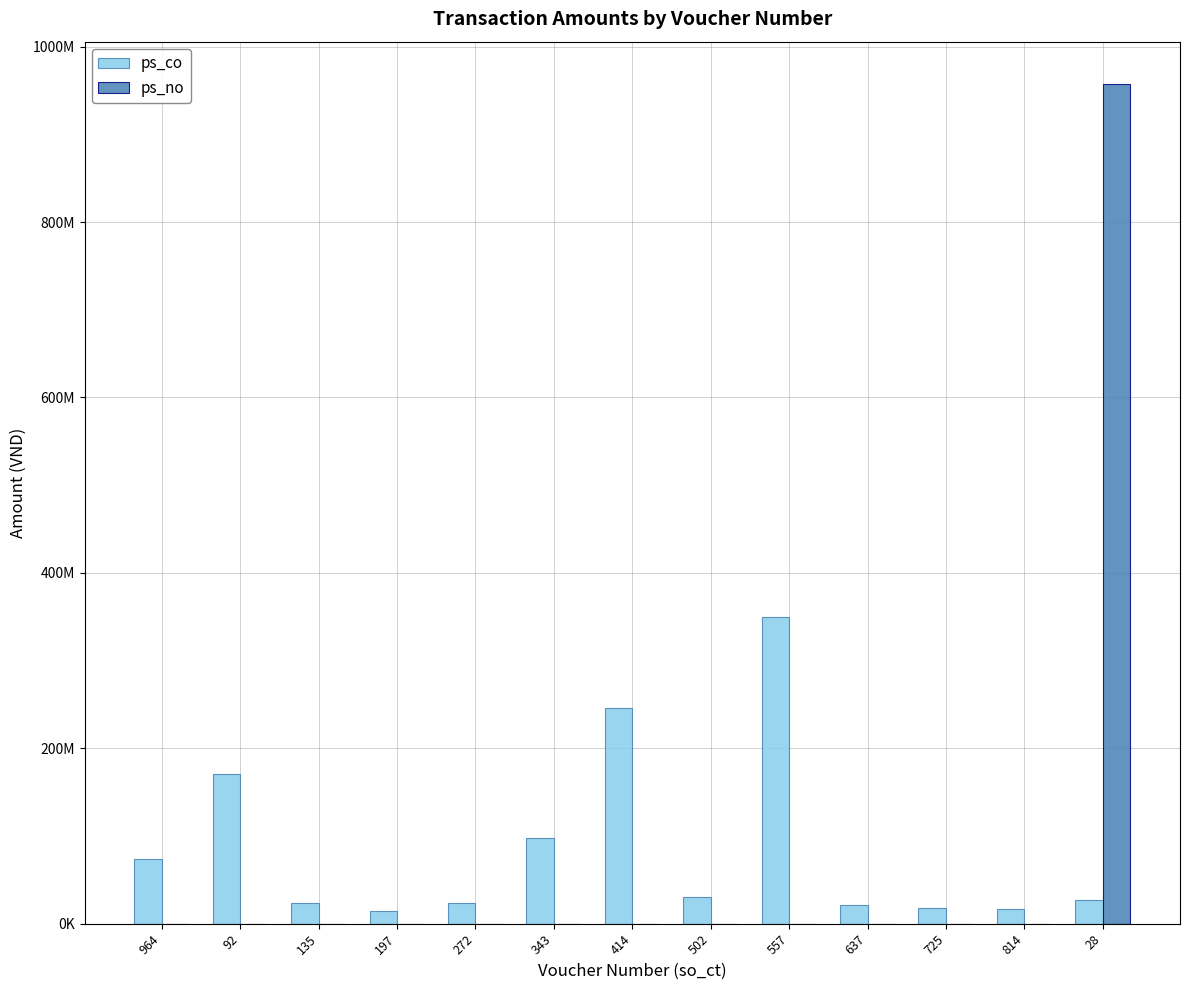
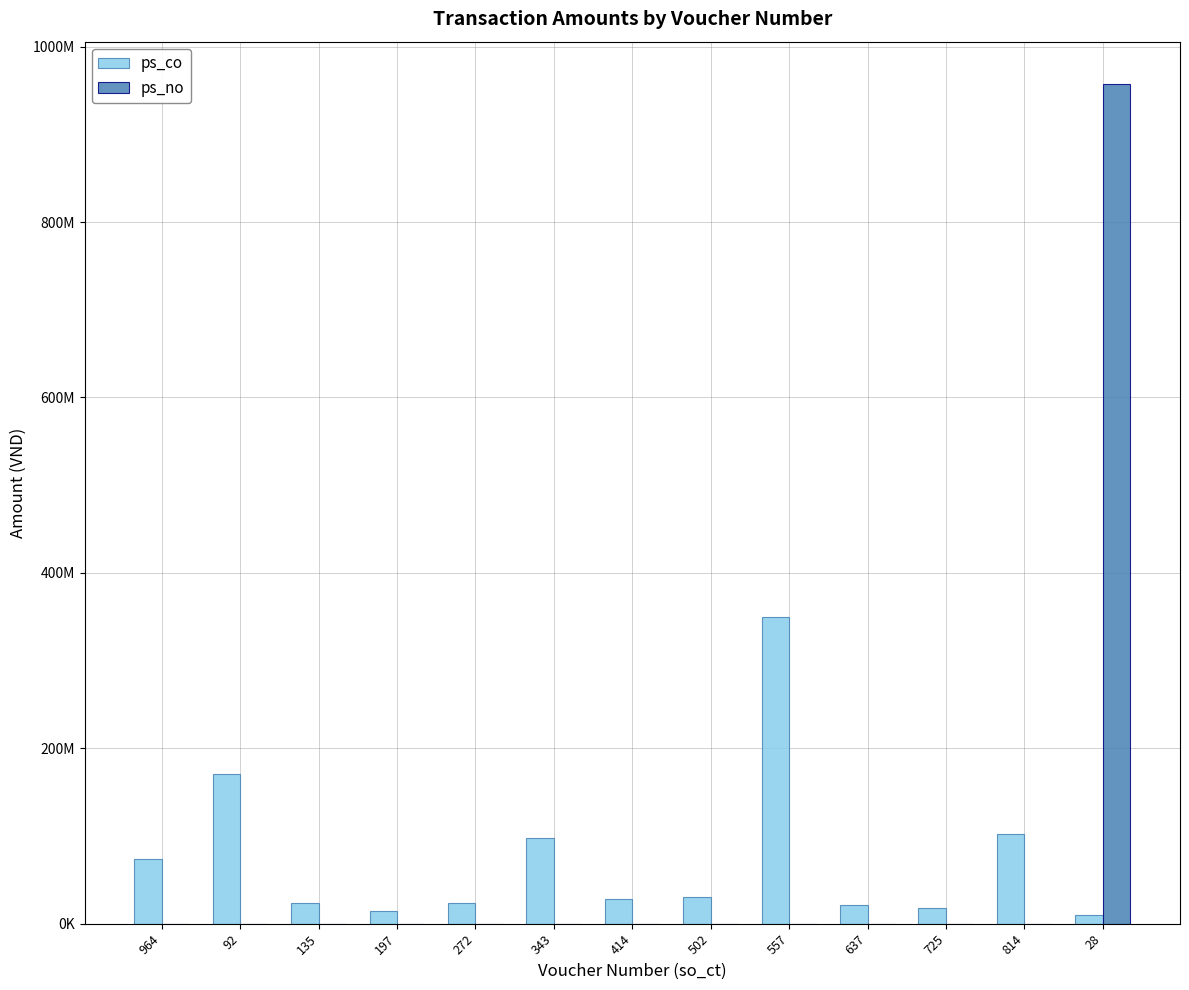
  {
    "ps_co": {
      "964": 70000000,
      "92": 170000000,
      "135": 20000000,
      "197": 10000000,
      "272": 20000000,
      "343": 100000000,
-     "414": 250000000,
+     "414": 30000000,
      "502": 30000000,
      "557": 350000000,
      "637": 20000000,
      "725": 20000000,
-     "814": 20000000,
-     "28": 30000000
+     "814": 100000000,
+     "28": 10000000
    },
    "ps_no": {
      "964": 0,
      "92": 0,
      "135": 0,
      "197": 0,
      "272": 0,
      "343": 0,
      "414": 0,
      "502": 0,
      "557": 0,
      "637": 0,
      "725": 0,
      "814": 0,
      "28": 960000000
    }
  }
